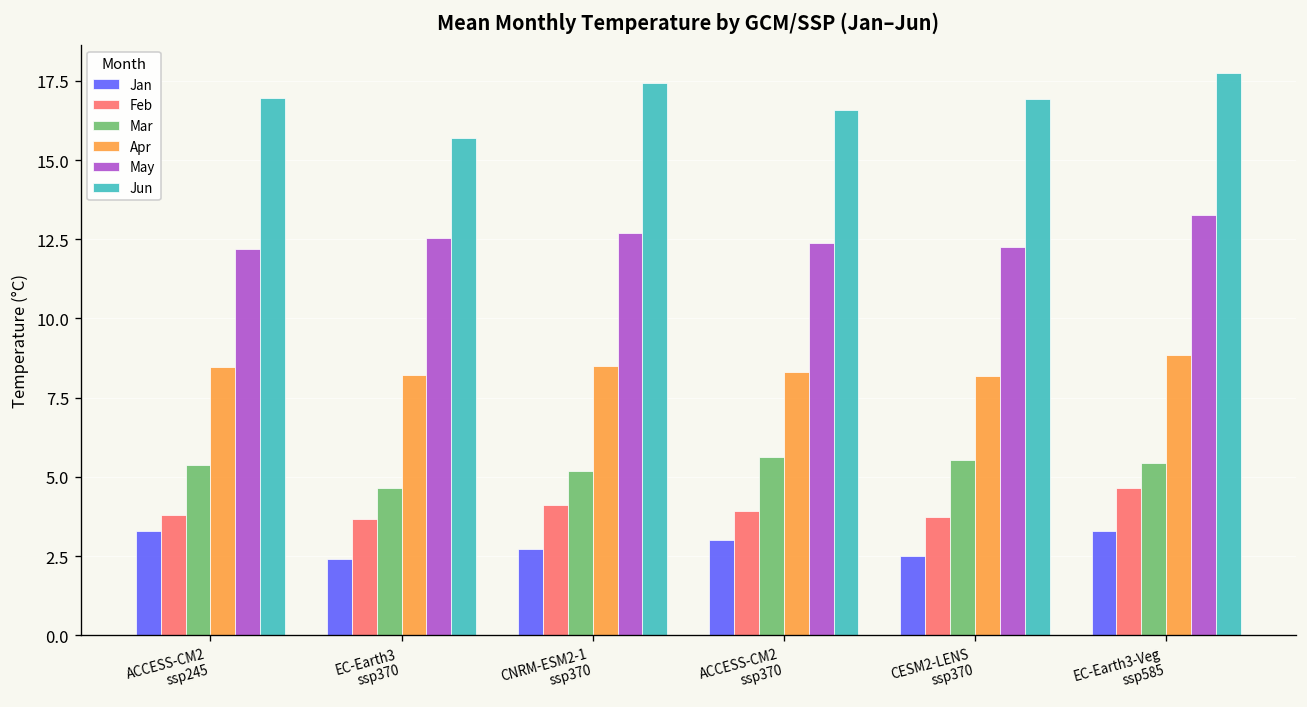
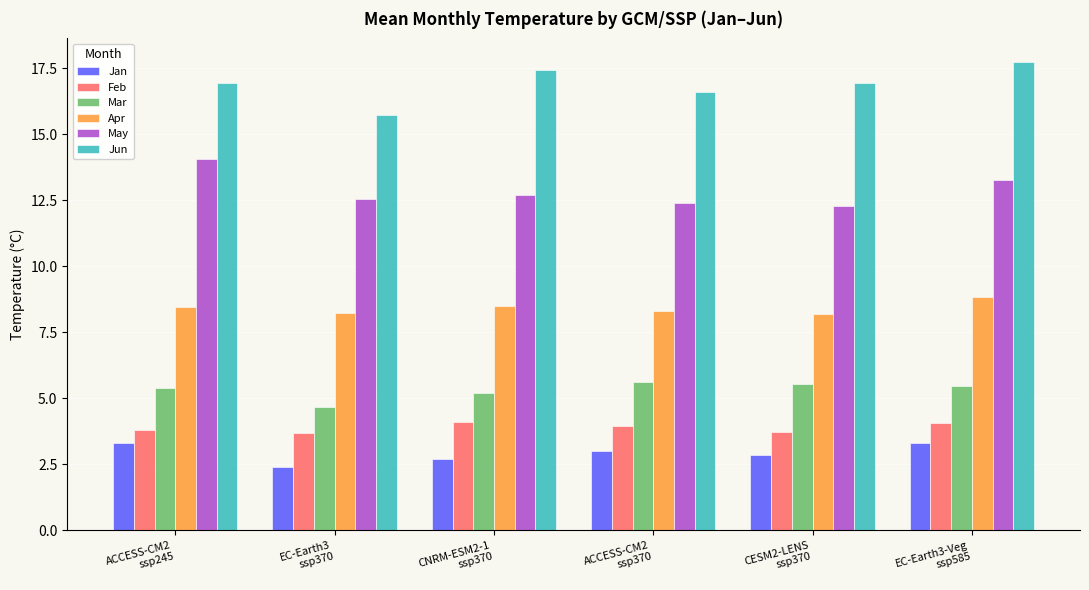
  {
    "Jan": {
      "ACCESS-CM2 ssp245": 3.3,
      "EC-Earth3 ssp370": 2.4,
      "CNRM-ESM2-1 ssp370": 2.7,
      "ACCESS-CM2 ssp370": 3.0,
-     "CESM2-LENS ssp370": 2.5,
+     "CESM2-LENS ssp370": 2.9,
      "EC-Earth3-Veg ssp585": 3.3
    },
    "Feb": {
      "ACCESS-CM2 ssp245": 3.8,
      "EC-Earth3 ssp370": 3.7,
      "CNRM-ESM2-1 ssp370": 4.1,
      "ACCESS-CM2 ssp370": 3.9,
      "CESM2-LENS ssp370": 3.7,
-     "EC-Earth3-Veg ssp585": 4.7
+     "EC-Earth3-Veg ssp585": 4.1
    },
    "Mar": {
      "ACCESS-CM2 ssp245": 5.4,
      "EC-Earth3 ssp370": 4.6,
      "CNRM-ESM2-1 ssp370": 5.2,
      "ACCESS-CM2 ssp370": 5.6,
      "CESM2-LENS ssp370": 5.5,
      "EC-Earth3-Veg ssp585": 5.5
    },
    "Apr": {
      "ACCESS-CM2 ssp245": 8.5,
      "EC-Earth3 ssp370": 8.2,
      "CNRM-ESM2-1 ssp370": 8.5,
      "ACCESS-CM2 ssp370": 8.3,
      "CESM2-LENS ssp370": 8.2,
      "EC-Earth3-Veg ssp585": 8.8
    },
    "May": {
-     "ACCESS-CM2 ssp245": 12.2,
+     "ACCESS-CM2 ssp245": 14.1,
      "EC-Earth3 ssp370": 12.6,
      "CNRM-ESM2-1 ssp370": 12.7,
      "ACCESS-CM2 ssp370": 12.4,
      "CESM2-LENS ssp370": 12.3,
      "EC-Earth3-Veg ssp585": 13.3
    },
    "Jun": {
      "ACCESS-CM2 ssp245": 17.0,
      "EC-Earth3 ssp370": 15.7,
      "CNRM-ESM2-1 ssp370": 17.4,
      "ACCESS-CM2 ssp370": 16.6,
      "CESM2-LENS ssp370": 16.9,
      "EC-Earth3-Veg ssp585": 17.7
    }
  }
